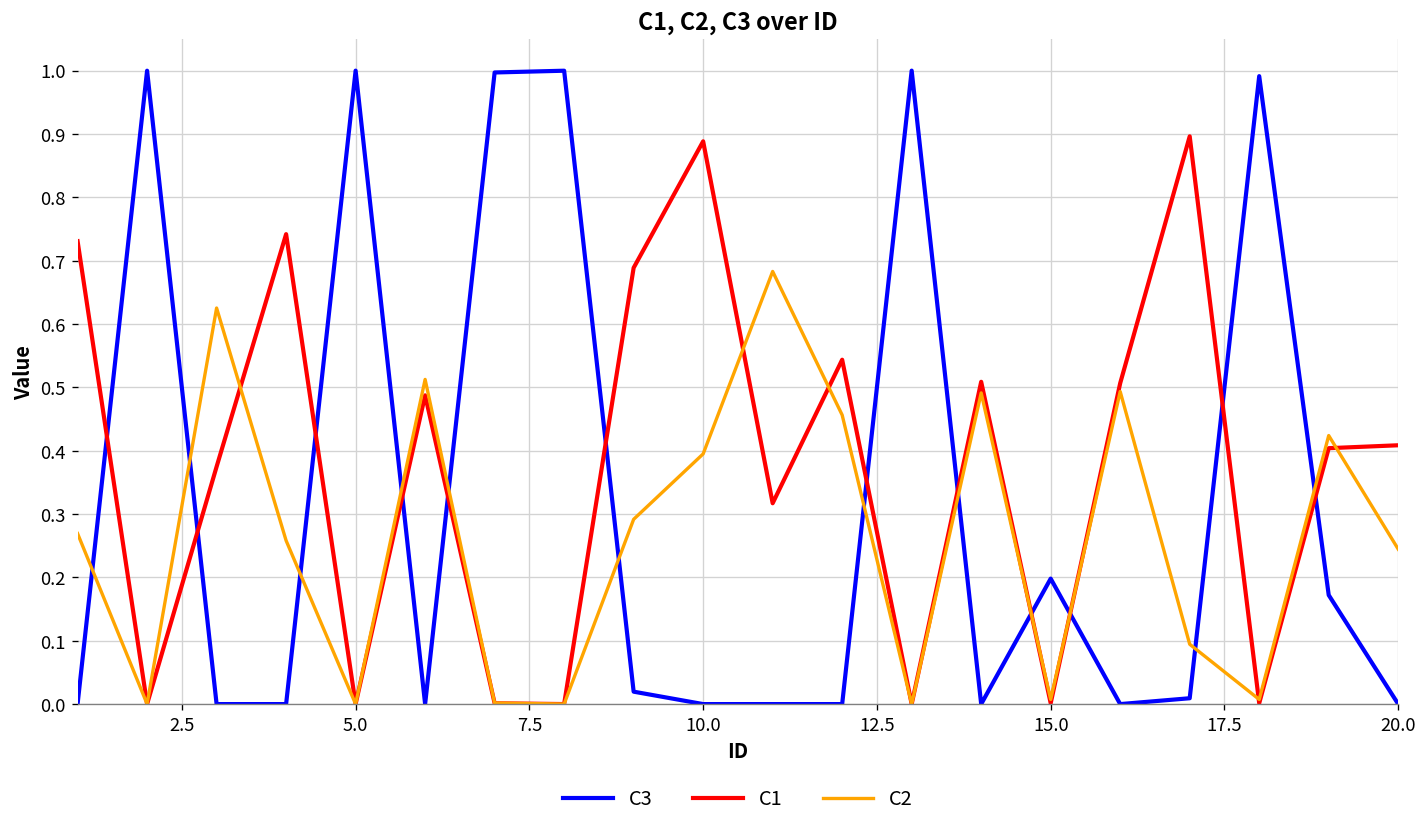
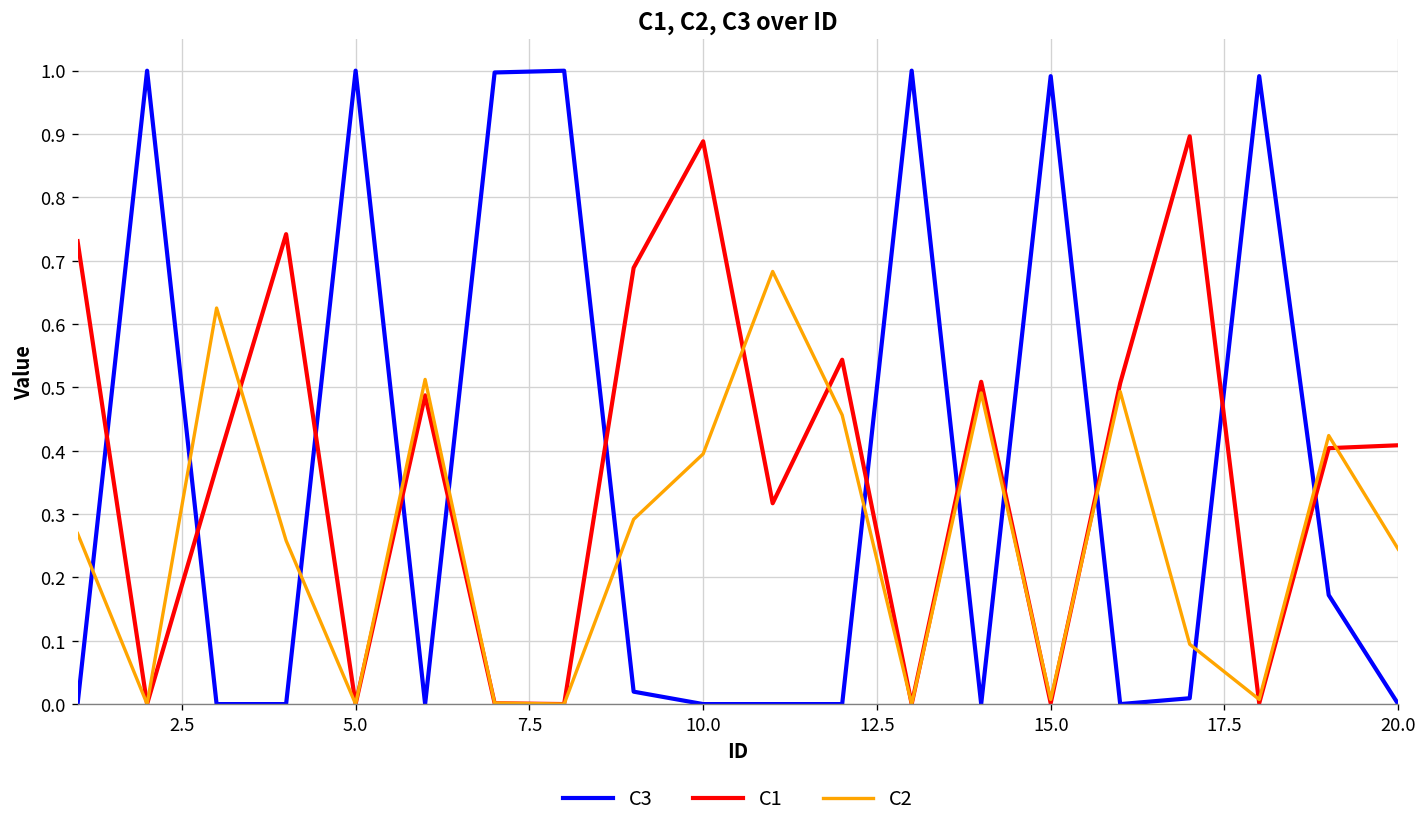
  {
    "C3": {
      "5.0": 1.00,
      "10.0": 0.00,
-     "15.0": 0.20,
+     "15.0": 0.99,
      "20.0": 0.00
    },
    "C1": {
      "10.0": 0.89,
      "15.0": 0.00,
      "20.0": 0.41
    },
    "C2": {
      "10.0": 0.39,
      "15.0": 0.01,
      "20.0": 0.24
    }
  }
